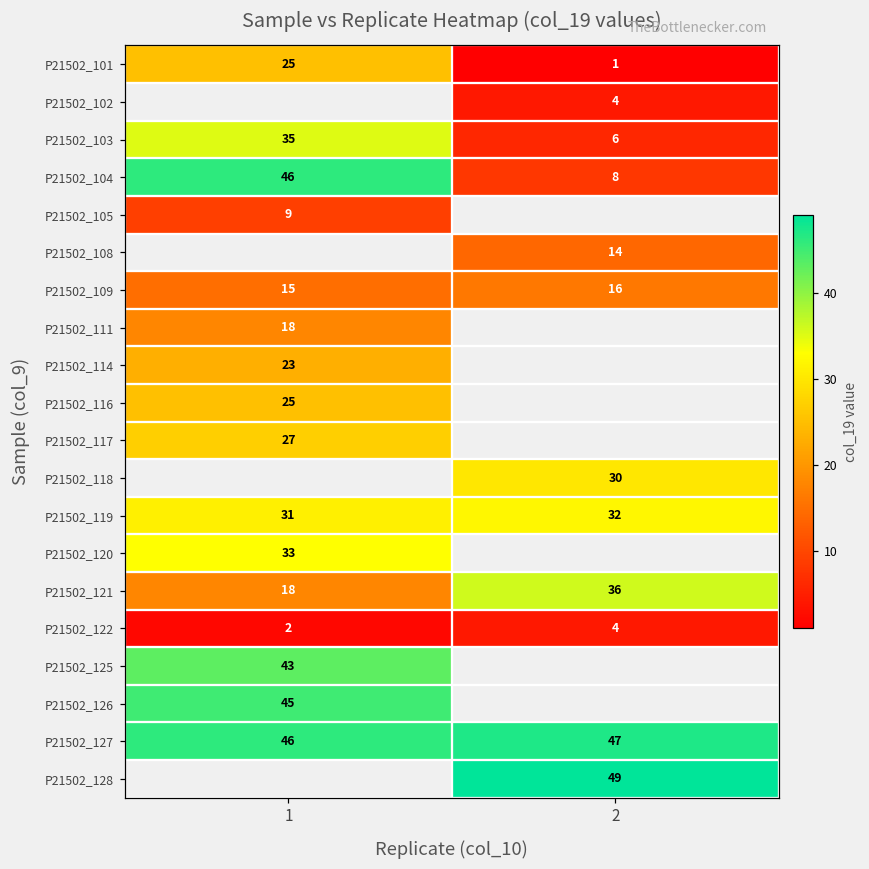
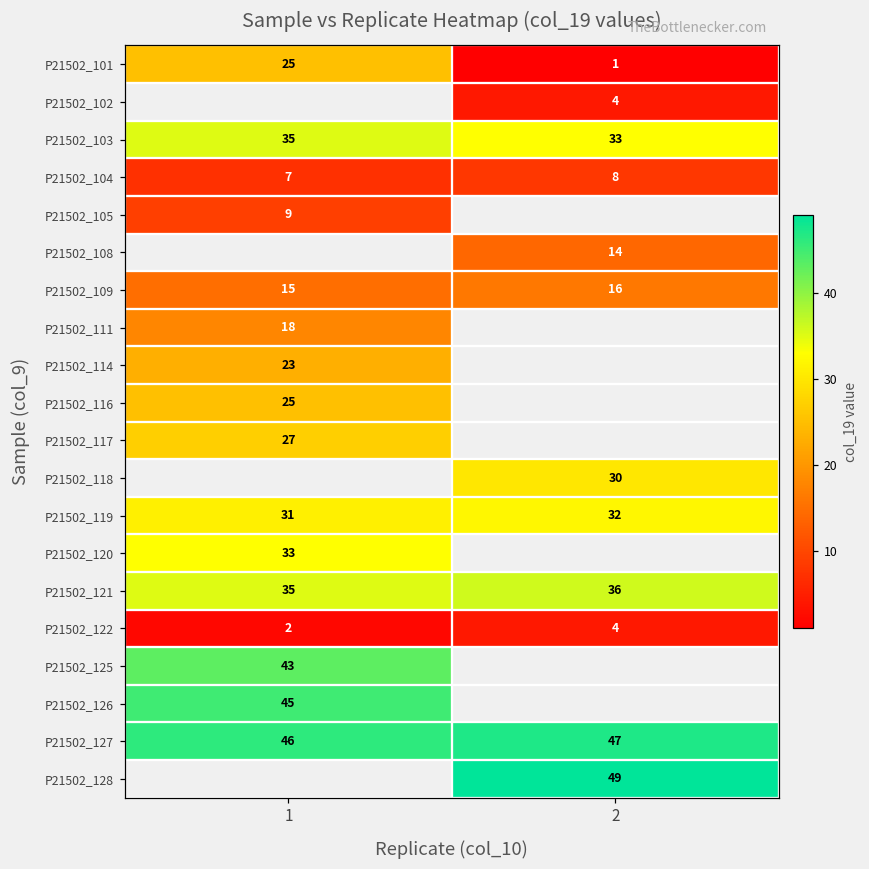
  {
    "P21502_101": {
      "1": 25,
      "2": 1
    },
    "P21502_102": {
      "2": 4
    },
    "P21502_103": {
      "1": 35,
-     "2": 6
+     "2": 33
    },
    "P21502_104": {
-     "1": 46,
+     "1": 7,
      "2": 8
    },
    "P21502_105": {
      "1": 9
    },
    "P21502_108": {
      "2": 14
    },
    "P21502_109": {
      "1": 15,
      "2": 16
    },
    "P21502_111": {
      "1": 18
    },
    "P21502_114": {
      "1": 23
    },
    "P21502_116": {
      "1": 25
    },
    "P21502_117": {
      "1": 27
    },
    "P21502_118": {
      "2": 30
    },
    "P21502_119": {
      "1": 31,
      "2": 32
    },
    "P21502_120": {
      "1": 33
    },
    "P21502_121": {
-     "1": 18,
+     "1": 35,
      "2": 36
    },
    "P21502_122": {
      "1": 2,
      "2": 4
    },
    "P21502_125": {
      "1": 43
    },
    "P21502_126": {
      "1": 45
    },
    "P21502_127": {
      "1": 46,
      "2": 47
    },
    "P21502_128": {
      "2": 49
    }
  }
